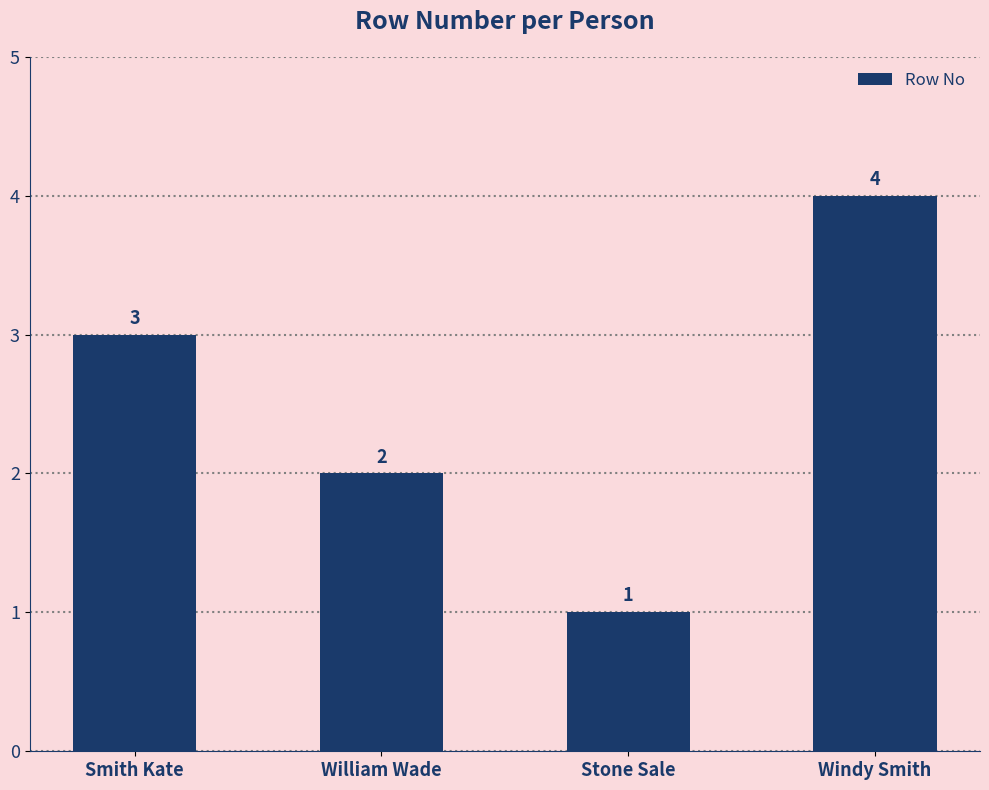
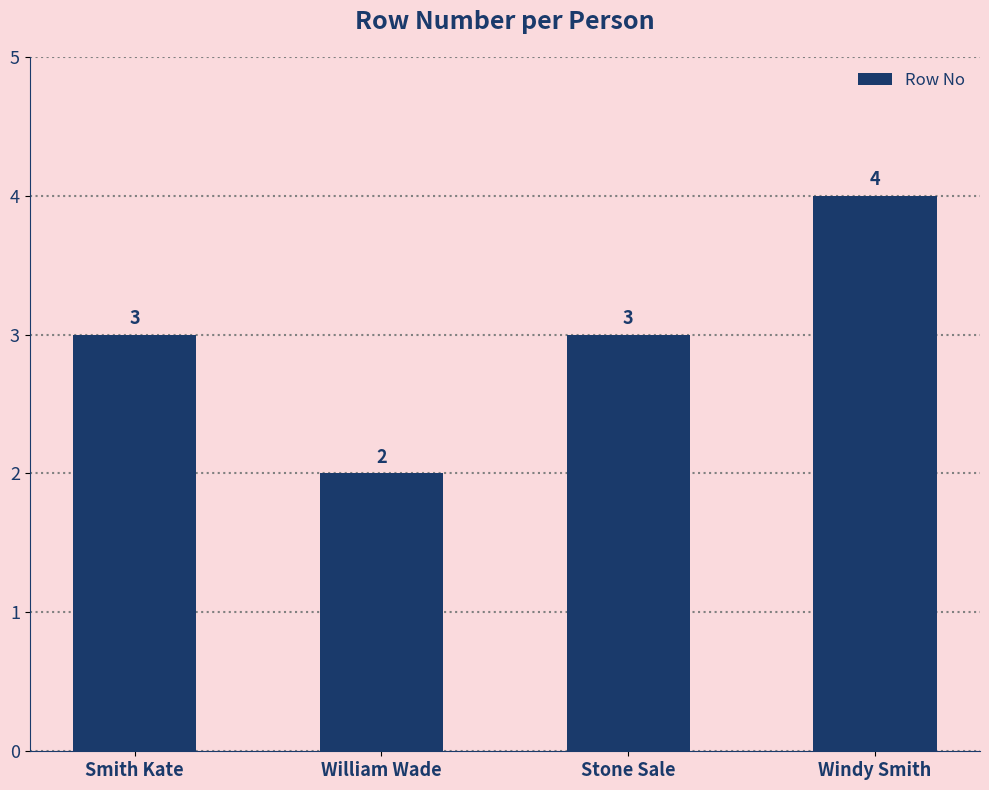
  {
    "Smith Kate": 3,
    "William Wade": 2,
-   "Stone Sale": 1,
+   "Stone Sale": 3,
    "Windy Smith": 4
  }
